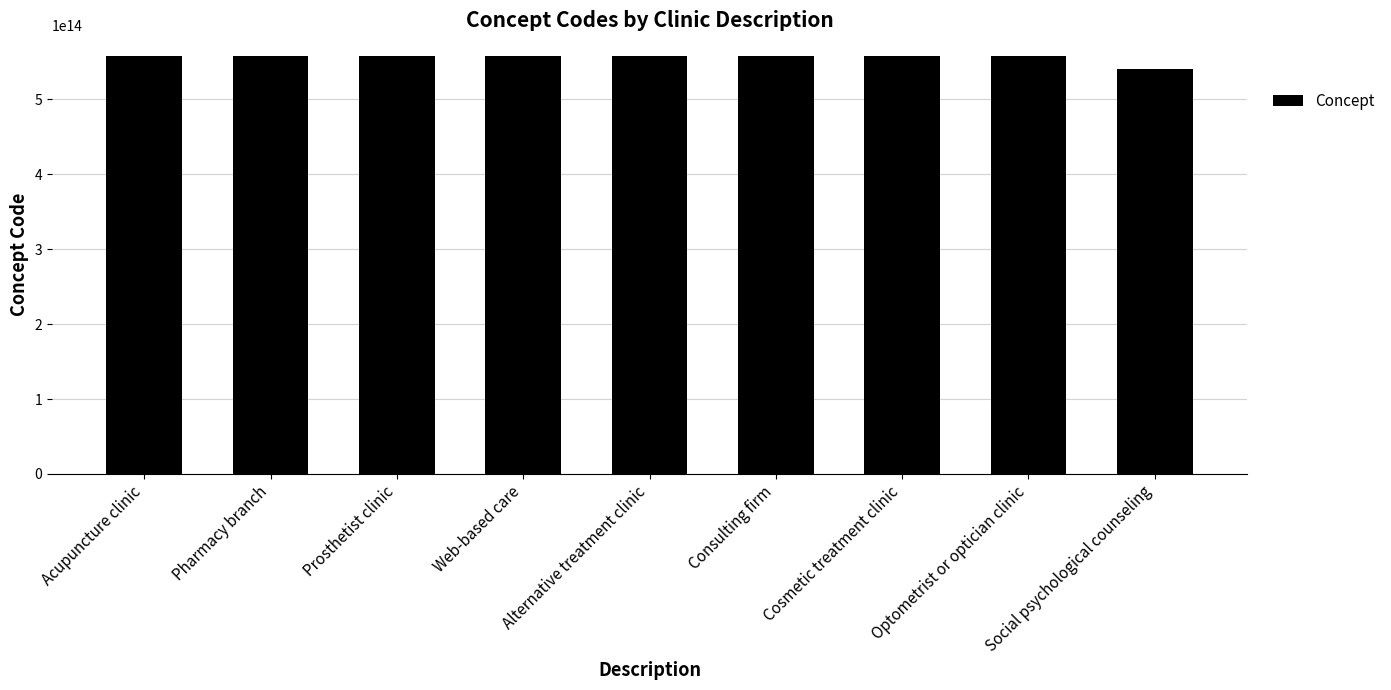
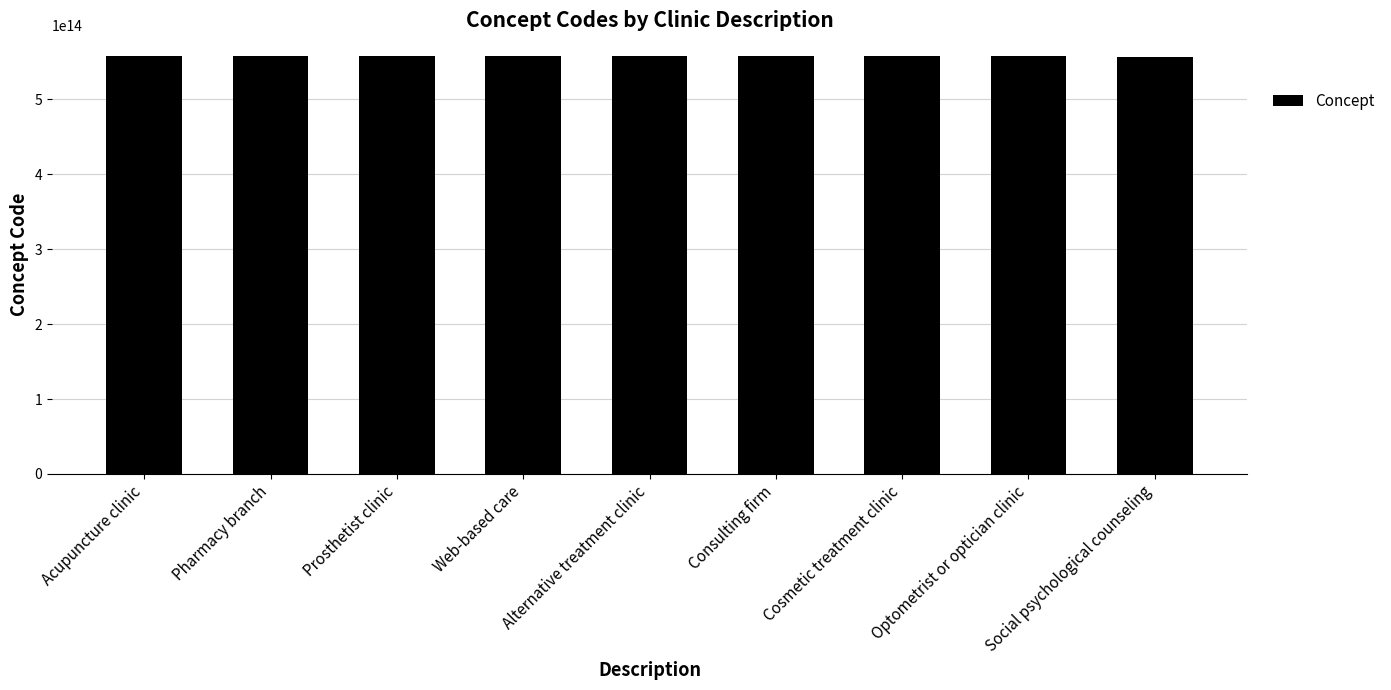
  {
    "Acupuncture clinic": 560000000000000,
    "Pharmacy branch": 560000000000000,
    "Prosthetist clinic": 560000000000000,
    "Web-based care": 560000000000000,
    "Alternative treatment clinic": 560000000000000,
    "Consulting firm": 560000000000000,
    "Cosmetic treatment clinic": 560000000000000,
    "Optometrist or optician clinic": 560000000000000,
-   "Social psychological counseling": 540000000000000
+   "Social psychological counseling": 560000000000000
  }
